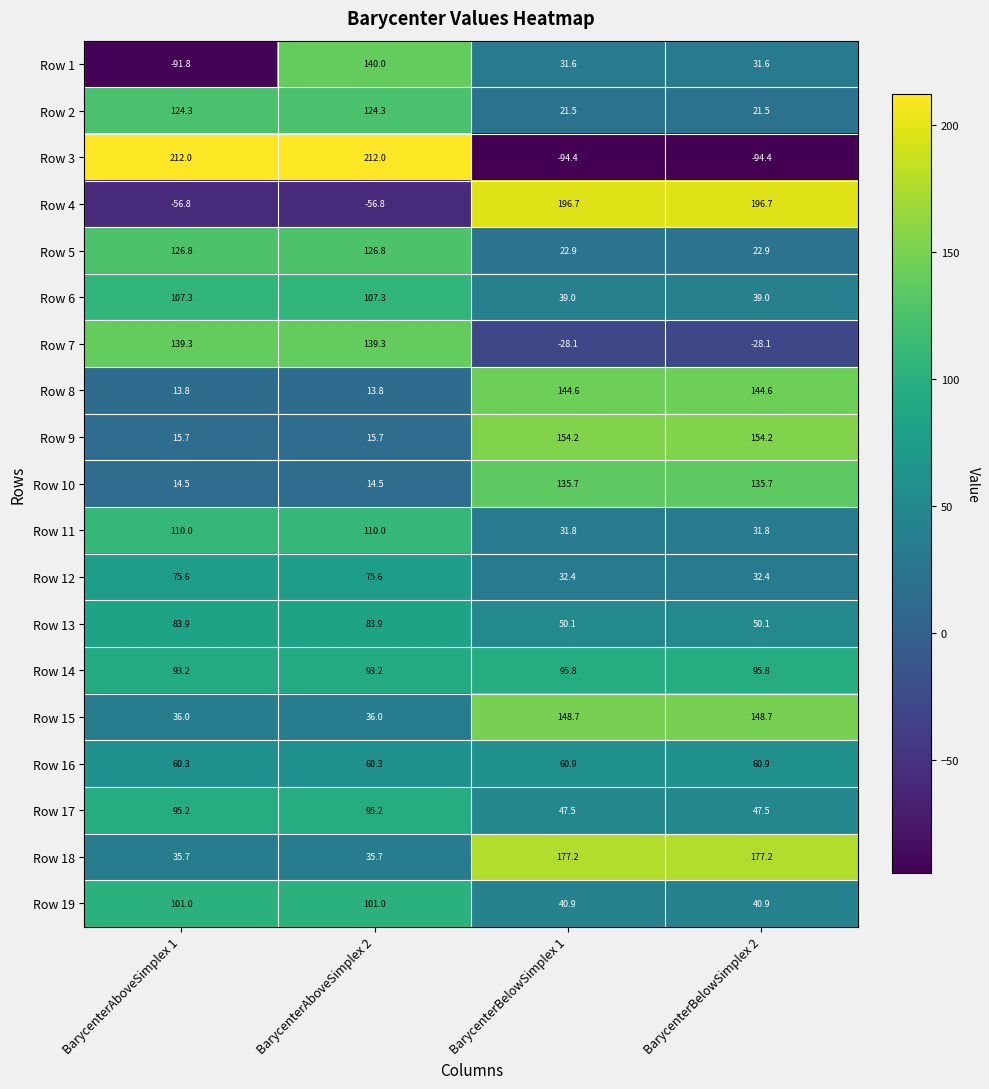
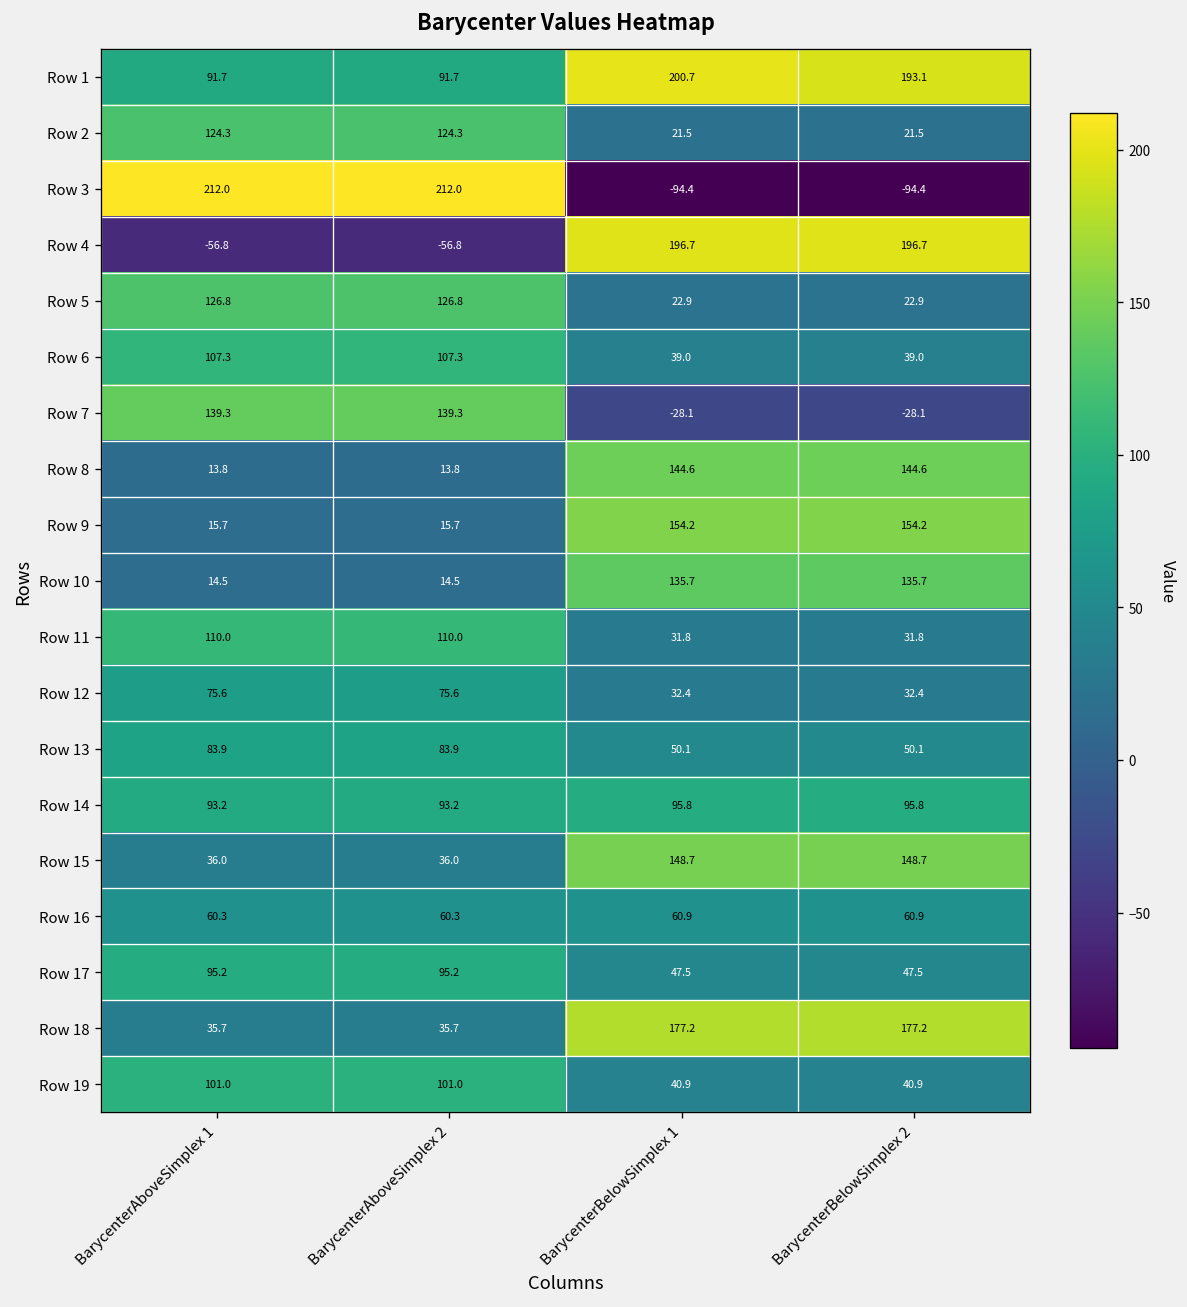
  {
    "Row 1": {
-     "BarycenterAboveSimplex 1": -91.8,
-     "BarycenterAboveSimplex 2": 140.0,
-     "BarycenterBelowSimplex 1": 31.6,
-     "BarycenterBelowSimplex 2": 31.6
+     "BarycenterAboveSimplex 1": 91.7,
+     "BarycenterAboveSimplex 2": 91.7,
+     "BarycenterBelowSimplex 1": 200.7,
+     "BarycenterBelowSimplex 2": 193.1
    },
    "Row 2": {
      "BarycenterAboveSimplex 1": 124.3,
      "BarycenterAboveSimplex 2": 124.3,
      "BarycenterBelowSimplex 1": 21.5,
      "BarycenterBelowSimplex 2": 21.5
    },
    "Row 3": {
      "BarycenterAboveSimplex 1": 212.0,
      "BarycenterAboveSimplex 2": 212.0,
      "BarycenterBelowSimplex 1": -94.4,
      "BarycenterBelowSimplex 2": -94.4
    },
    "Row 4": {
      "BarycenterAboveSimplex 1": -56.8,
      "BarycenterAboveSimplex 2": -56.8,
      "BarycenterBelowSimplex 1": 196.7,
      "BarycenterBelowSimplex 2": 196.7
    },
    "Row 5": {
      "BarycenterAboveSimplex 1": 126.8,
      "BarycenterAboveSimplex 2": 126.8,
      "BarycenterBelowSimplex 1": 22.9,
      "BarycenterBelowSimplex 2": 22.9
    },
    "Row 6": {
      "BarycenterAboveSimplex 1": 107.3,
      "BarycenterAboveSimplex 2": 107.3,
      "BarycenterBelowSimplex 1": 39.0,
      "BarycenterBelowSimplex 2": 39.0
    },
    "Row 7": {
      "BarycenterAboveSimplex 1": 139.3,
      "BarycenterAboveSimplex 2": 139.3,
      "BarycenterBelowSimplex 1": -28.1,
      "BarycenterBelowSimplex 2": -28.1
    },
    "Row 8": {
      "BarycenterAboveSimplex 1": 13.8,
      "BarycenterAboveSimplex 2": 13.8,
      "BarycenterBelowSimplex 1": 144.6,
      "BarycenterBelowSimplex 2": 144.6
    },
    "Row 9": {
      "BarycenterAboveSimplex 1": 15.7,
      "BarycenterAboveSimplex 2": 15.7,
      "BarycenterBelowSimplex 1": 154.2,
      "BarycenterBelowSimplex 2": 154.2
    },
    "Row 10": {
      "BarycenterAboveSimplex 1": 14.5,
      "BarycenterAboveSimplex 2": 14.5,
      "BarycenterBelowSimplex 1": 135.7,
      "BarycenterBelowSimplex 2": 135.7
    },
    "Row 11": {
      "BarycenterAboveSimplex 1": 110.0,
      "BarycenterAboveSimplex 2": 110.0,
      "BarycenterBelowSimplex 1": 31.8,
      "BarycenterBelowSimplex 2": 31.8
    },
    "Row 12": {
      "BarycenterAboveSimplex 1": 75.6,
      "BarycenterAboveSimplex 2": 75.6,
      "BarycenterBelowSimplex 1": 32.4,
      "BarycenterBelowSimplex 2": 32.4
    },
    "Row 13": {
      "BarycenterAboveSimplex 1": 83.9,
      "BarycenterAboveSimplex 2": 83.9,
      "BarycenterBelowSimplex 1": 50.1,
      "BarycenterBelowSimplex 2": 50.1
    },
    "Row 14": {
      "BarycenterAboveSimplex 1": 93.2,
      "BarycenterAboveSimplex 2": 93.2,
      "BarycenterBelowSimplex 1": 95.8,
      "BarycenterBelowSimplex 2": 95.8
    },
    "Row 15": {
      "BarycenterAboveSimplex 1": 36.0,
      "BarycenterAboveSimplex 2": 36.0,
      "BarycenterBelowSimplex 1": 148.7,
      "BarycenterBelowSimplex 2": 148.7
    },
    "Row 16": {
      "BarycenterAboveSimplex 1": 60.3,
      "BarycenterAboveSimplex 2": 60.3,
      "BarycenterBelowSimplex 1": 60.9,
      "BarycenterBelowSimplex 2": 60.9
    },
    "Row 17": {
      "BarycenterAboveSimplex 1": 95.2,
      "BarycenterAboveSimplex 2": 95.2,
      "BarycenterBelowSimplex 1": 47.5,
      "BarycenterBelowSimplex 2": 47.5
    },
    "Row 18": {
      "BarycenterAboveSimplex 1": 35.7,
      "BarycenterAboveSimplex 2": 35.7,
      "BarycenterBelowSimplex 1": 177.2,
      "BarycenterBelowSimplex 2": 177.2
    },
    "Row 19": {
      "BarycenterAboveSimplex 1": 101.0,
      "BarycenterAboveSimplex 2": 101.0,
      "BarycenterBelowSimplex 1": 40.9,
      "BarycenterBelowSimplex 2": 40.9
    }
  }
